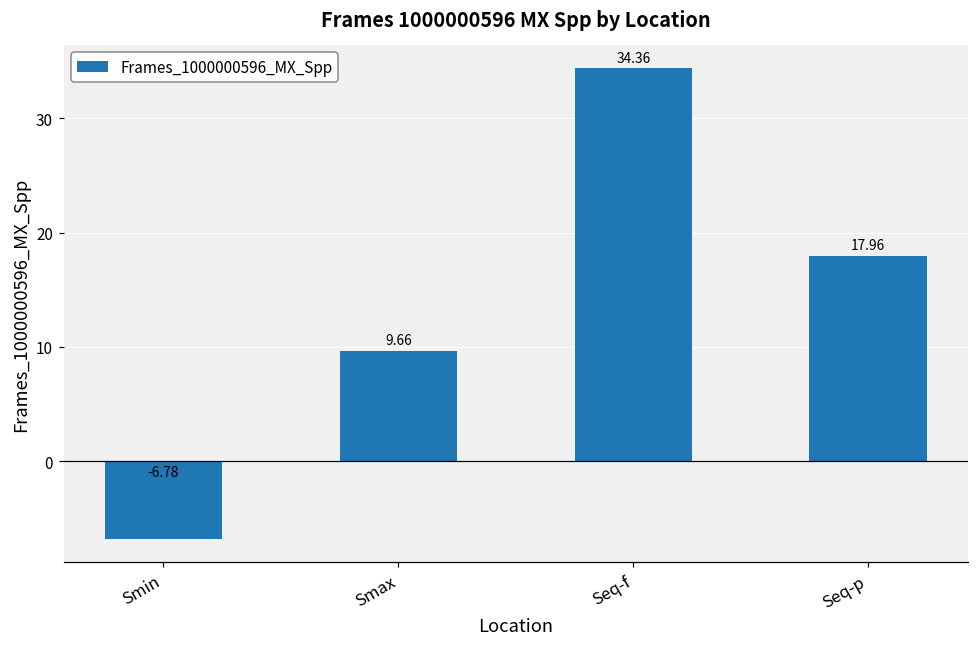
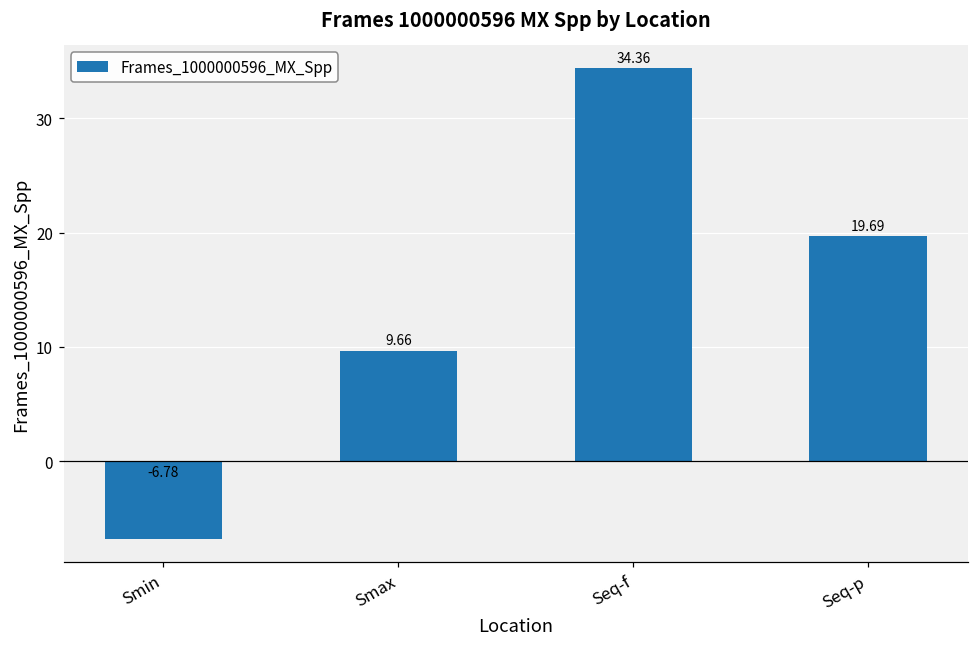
  {
    "Smin": -6.78,
    "Smax": 9.66,
    "Seq-f": 34.36,
-   "Seq-p": 17.96
+   "Seq-p": 19.69
  }
